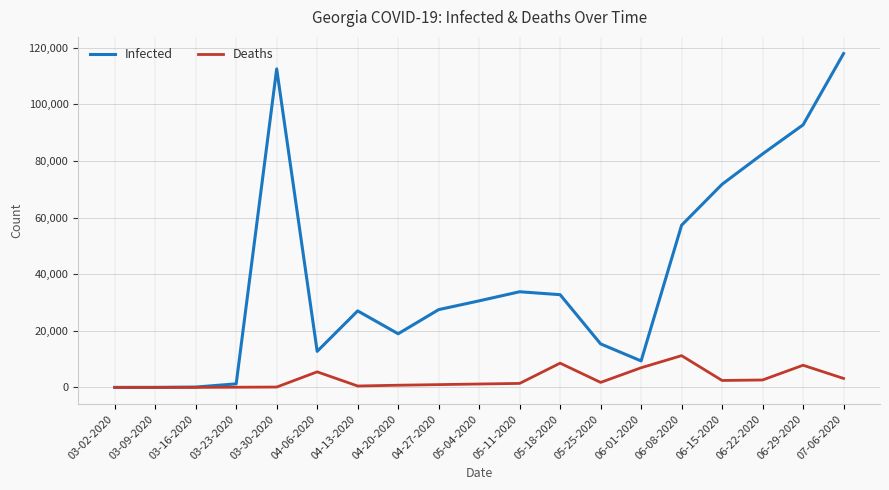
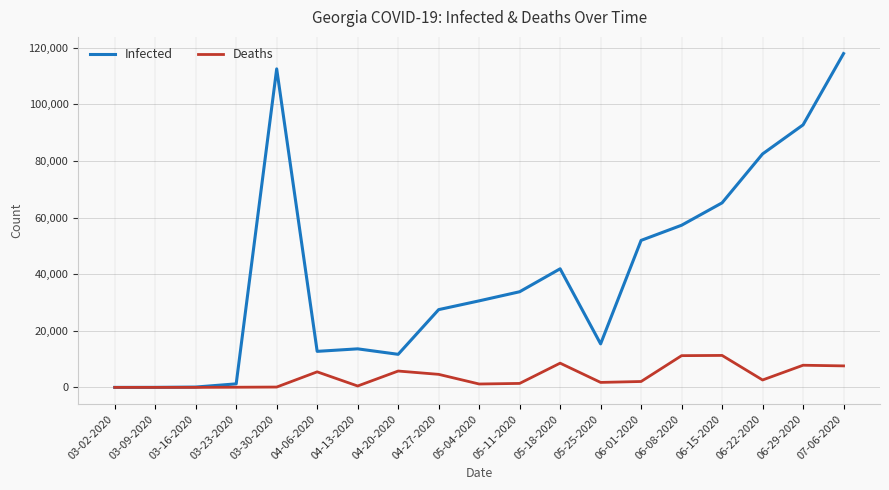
  {
    "Infected": {
      "03-23-2020": "1,000",
      "03-30-2020": "113,000",
      "04-06-2020": "13,000",
-     "04-13-2020": "27,000",
-     "04-20-2020": "19,000",
+     "04-13-2020": "14,000",
+     "04-20-2020": "12,000",
      "04-27-2020": "27,000",
      "05-04-2020": "31,000",
      "05-11-2020": "34,000",
-     "05-18-2020": "33,000",
+     "05-18-2020": "42,000",
      "05-25-2020": "15,000",
-     "06-01-2020": "9,000",
+     "06-01-2020": "52,000",
      "06-08-2020": "57,000",
-     "06-15-2020": "72,000",
+     "06-15-2020": "65,000",
      "06-22-2020": "82,000",
      "06-29-2020": "93,000",
      "07-06-2020": "118,000"
    },
    "Deaths": {
      "03-23-2020": "0",
      "03-30-2020": "0",
      "04-06-2020": "5,000",
      "04-13-2020": "0",
-     "04-20-2020": "1,000",
-     "04-27-2020": "1,000",
+     "04-20-2020": "6,000",
+     "04-27-2020": "5,000",
      "05-04-2020": "1,000",
      "05-11-2020": "1,000",
      "05-18-2020": "9,000",
      "05-25-2020": "2,000",
-     "06-01-2020": "7,000",
+     "06-01-2020": "2,000",
      "06-08-2020": "11,000",
-     "06-15-2020": "2,000",
+     "06-15-2020": "11,000",
      "06-22-2020": "3,000",
      "06-29-2020": "8,000",
-     "07-06-2020": "3,000"
+     "07-06-2020": "8,000"
    }
  }
